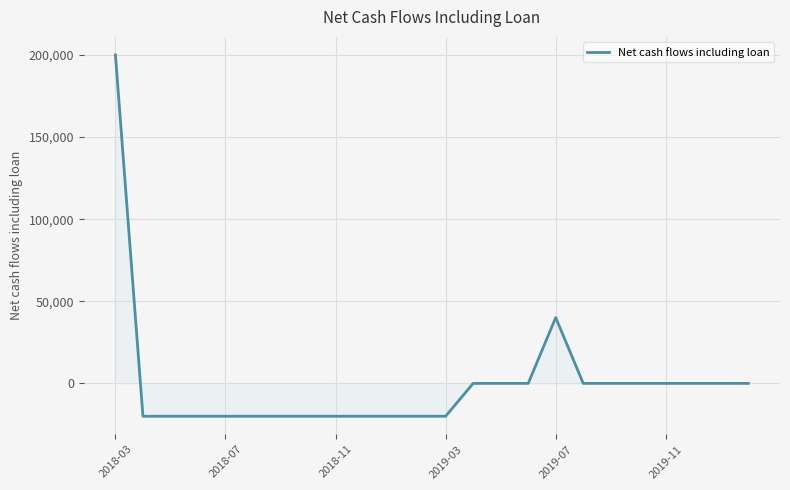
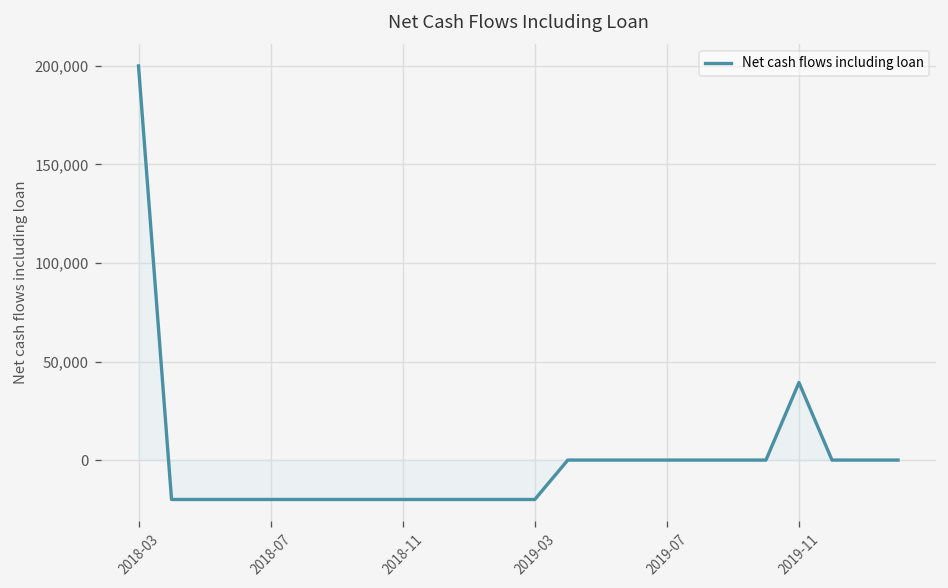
  {
    "Net cash flows including loan": {
      "2018-07": "-20,000",
      "2018-11": "-20,000",
      "2019-03": "-20,000",
-     "2019-07": "40,000",
-     "2019-11": "0"
+     "2019-07": "0",
+     "2019-11": "39,000"
    }
  }
